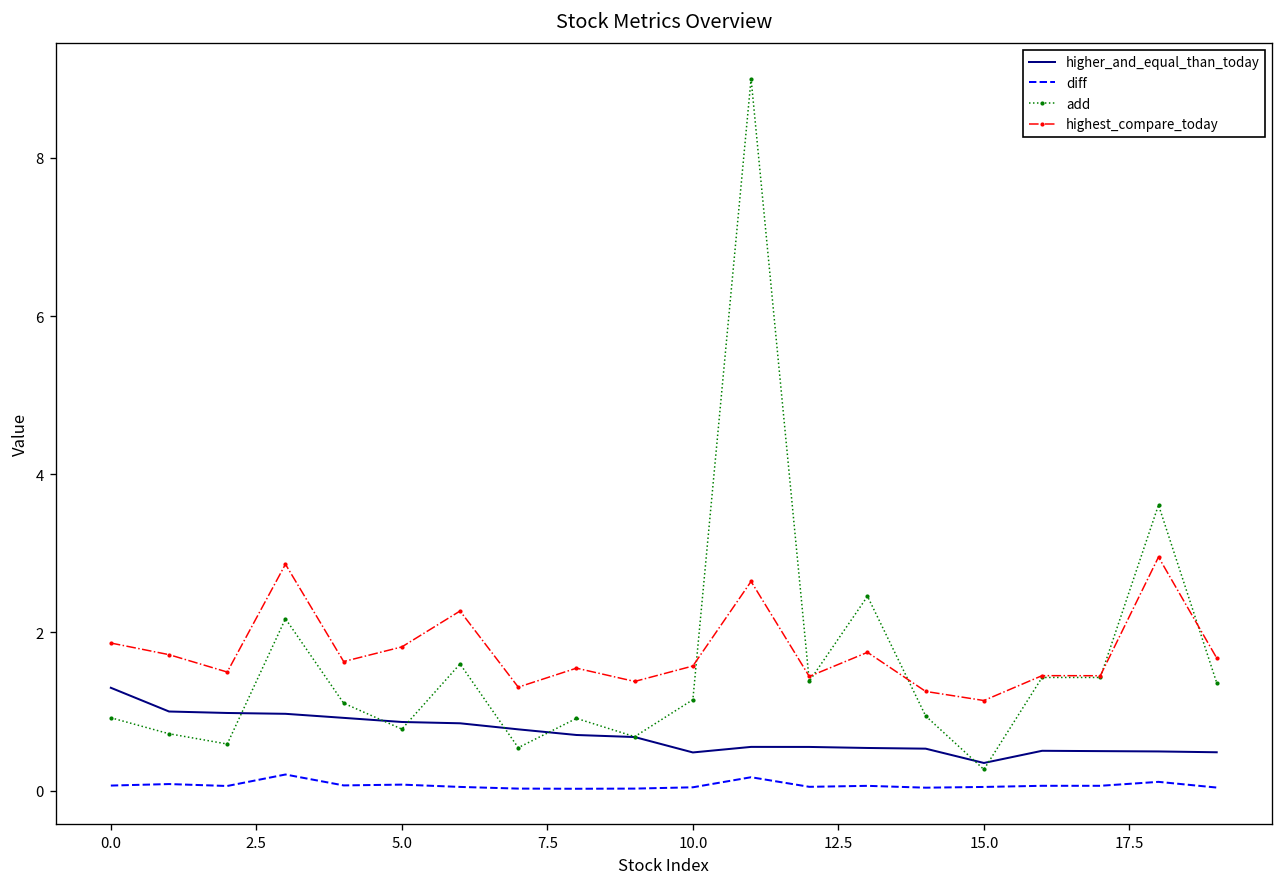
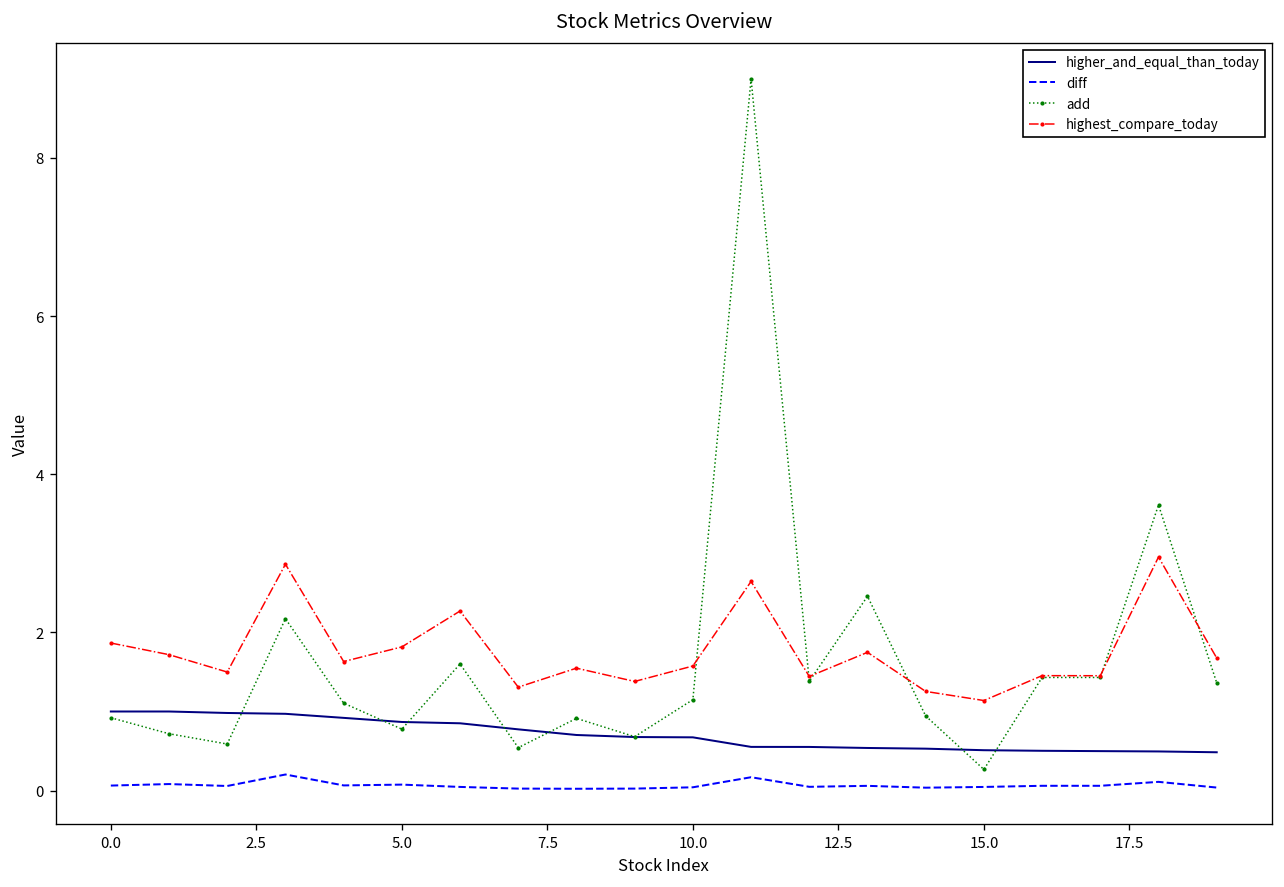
  {
    "higher_and_equal_than_today": {
-     "0.0": 1.3,
+     "0.0": 1.0,
      "5.0": 0.9,
-     "10.0": 0.5,
-     "15.0": 0.3
+     "10.0": 0.7,
+     "15.0": 0.5
    },
    "diff": {
      "0.0": 0.1,
      "5.0": 0.1,
      "10.0": 0.0,
      "15.0": 0.0
    },
    "add": {
      "0.0": 0.9,
      "5.0": 0.8,
      "10.0": 1.1,
      "15.0": 0.3
    },
    "highest_compare_today": {
      "0.0": 1.9,
      "5.0": 1.8,
      "10.0": 1.6,
      "15.0": 1.1
    }
  }
